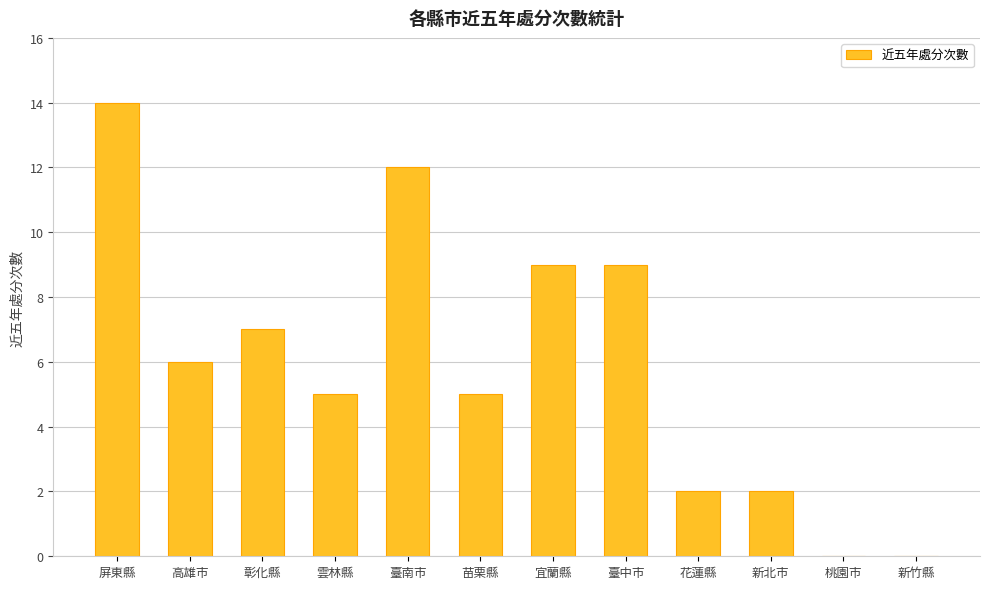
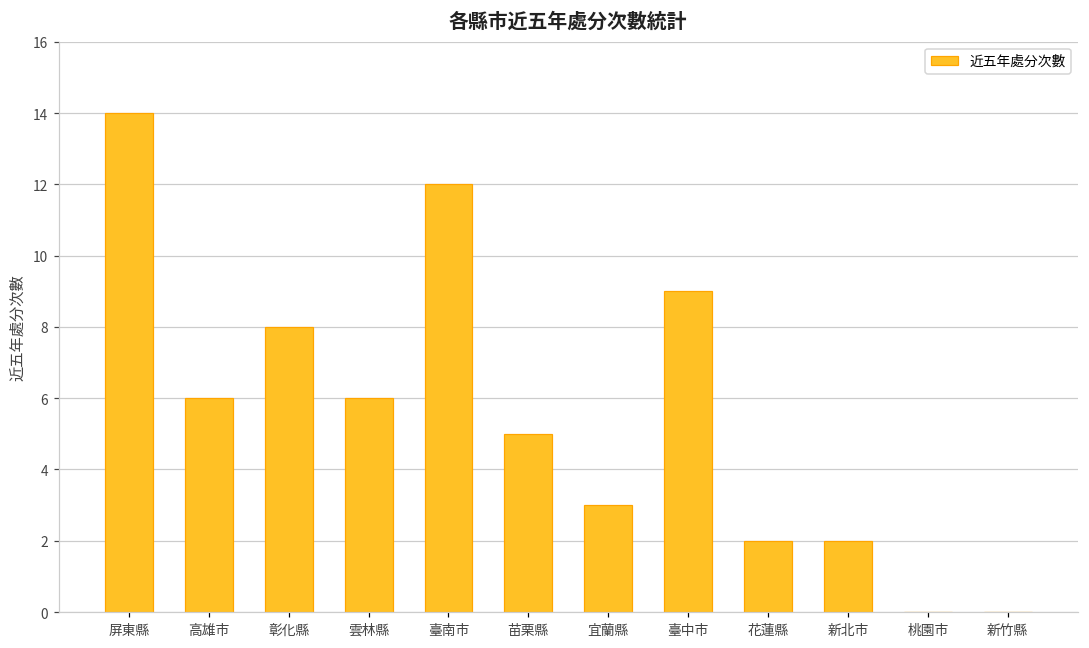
  {
    "屏東縣": 14,
    "高雄市": 6,
-   "彰化縣": 7,
-   "雲林縣": 5,
+   "彰化縣": 8,
+   "雲林縣": 6,
    "臺南市": 12,
    "苗栗縣": 5,
-   "宜蘭縣": 9,
+   "宜蘭縣": 3,
    "臺中市": 9,
    "花蓮縣": 2,
    "新北市": 2,
    "桃園市": 0,
    "新竹縣": 0
  }
